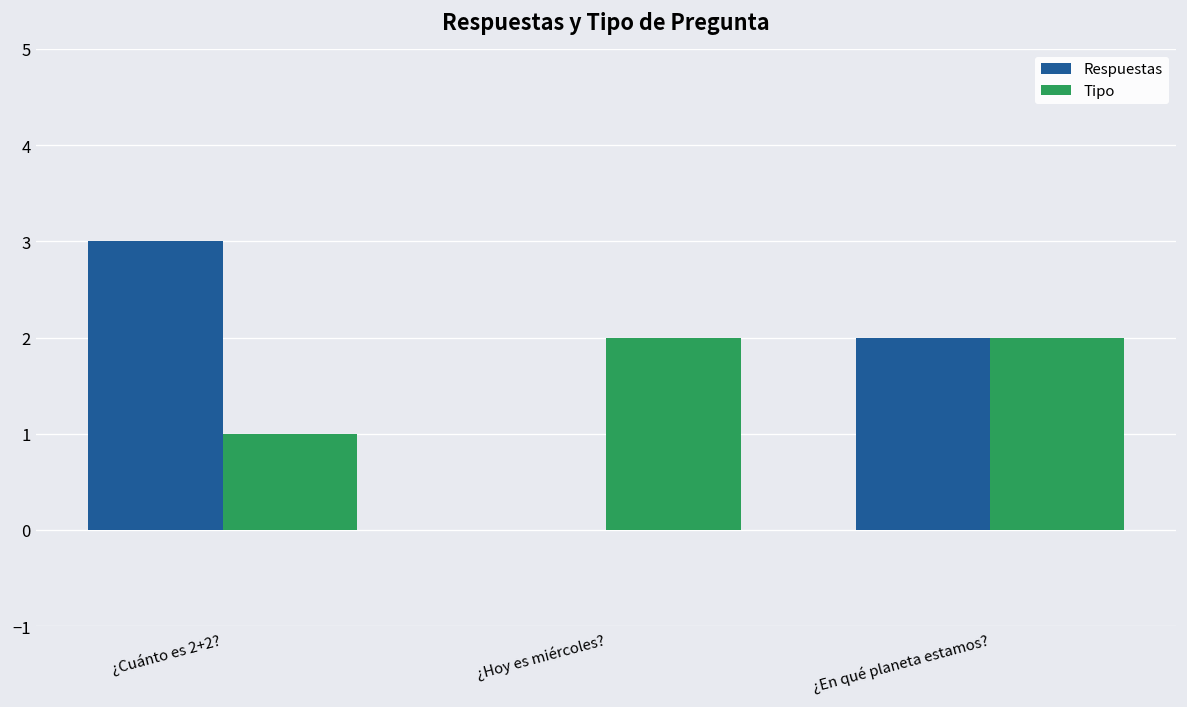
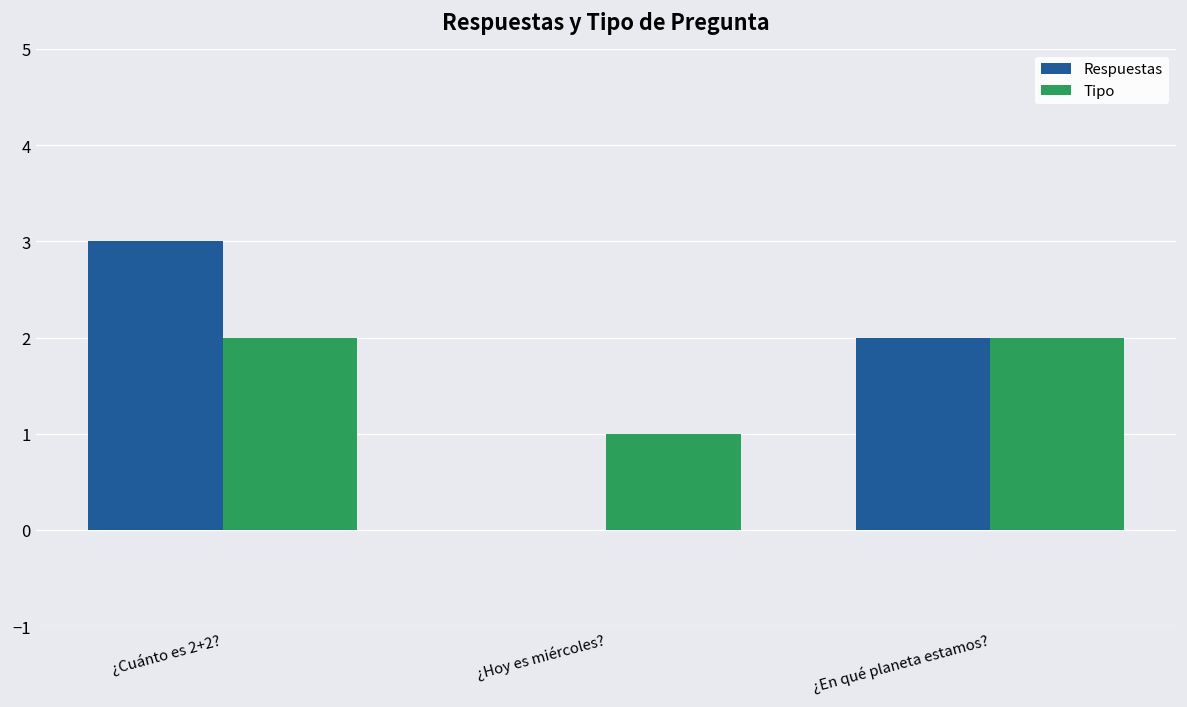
  {
    "Respuestas": {
      "¿Cuánto es 2+2?": 3,
      "¿Hoy es miércoles?": 0,
      "¿En qué planeta estamos?": 2
    },
    "Tipo": {
-     "¿Cuánto es 2+2?": 1,
-     "¿Hoy es miércoles?": 2,
+     "¿Cuánto es 2+2?": 2,
+     "¿Hoy es miércoles?": 1,
      "¿En qué planeta estamos?": 2
    }
  }
